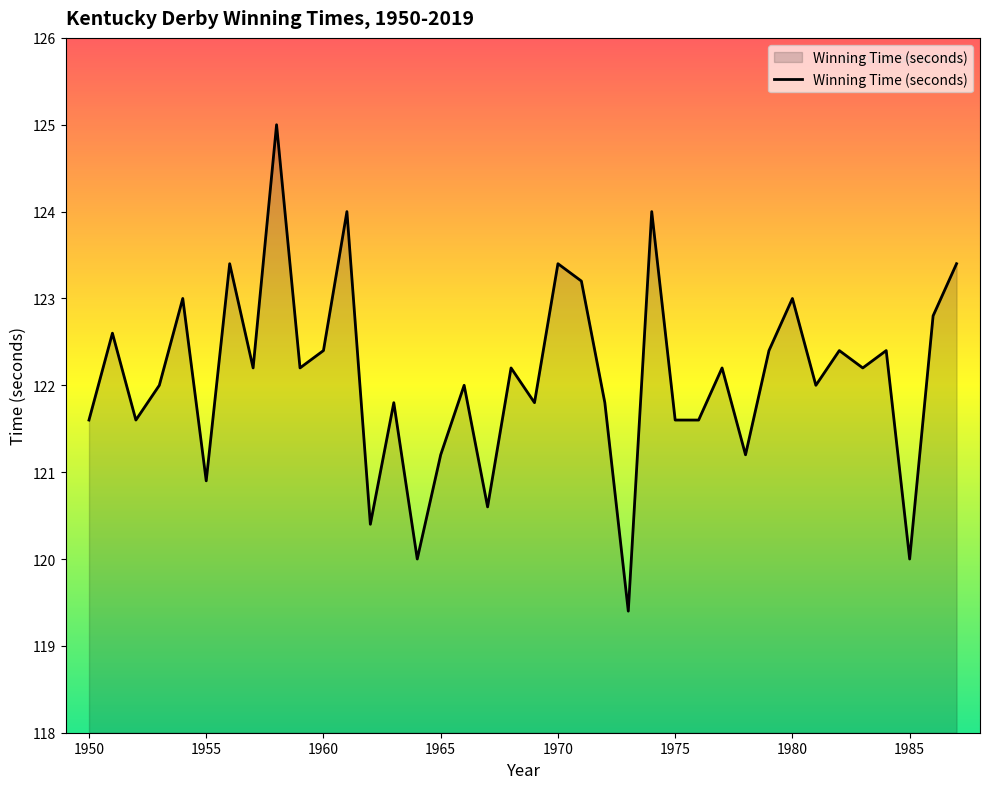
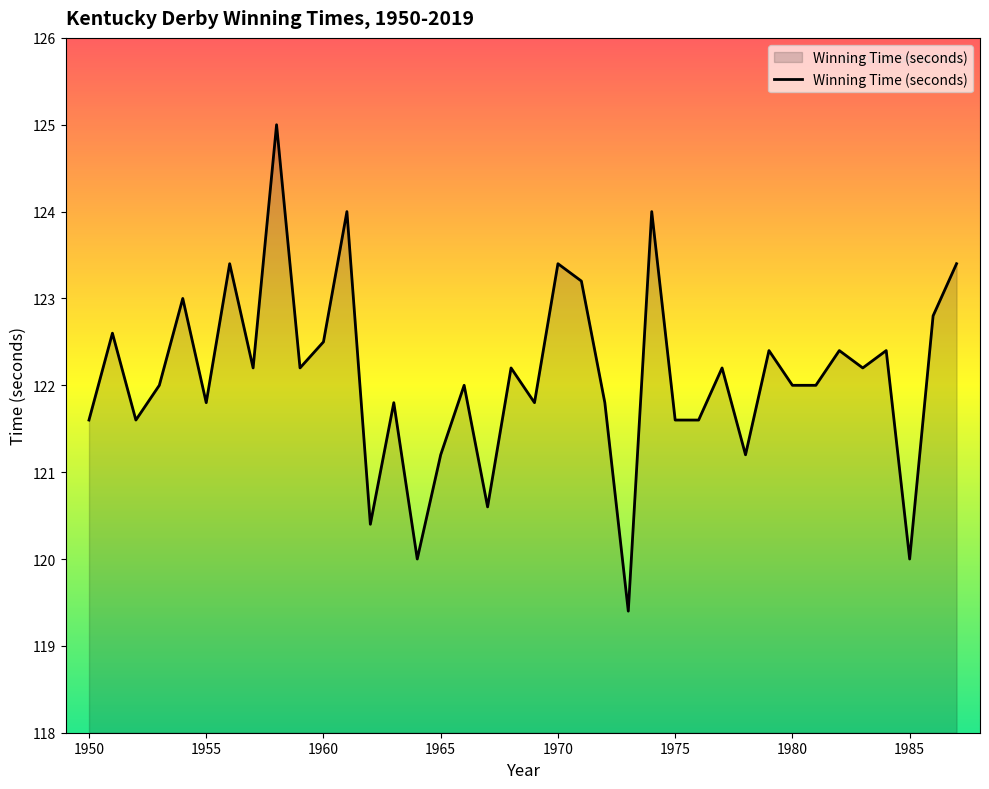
  {
    "1950": 121.6,
-   "1955": 120.9,
-   "1960": 122.4,
+   "1955": 121.8,
+   "1960": 122.5,
    "1965": 121.2,
    "1970": 123.4,
    "1975": 121.6,
-   "1980": 123,
+   "1980": 122,
    "1985": 120.0
  }
